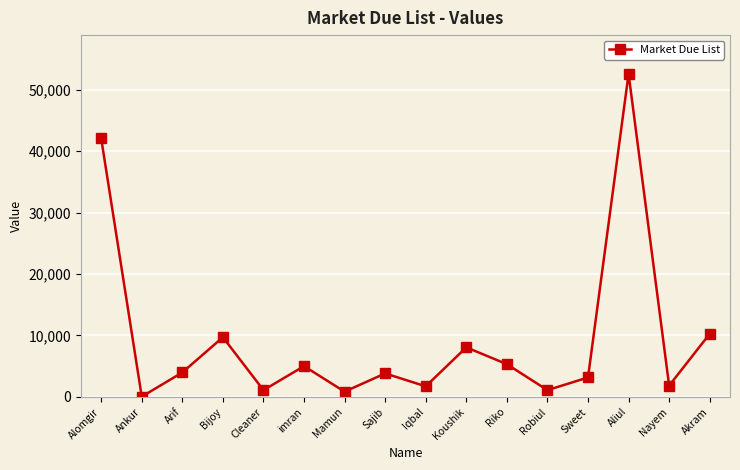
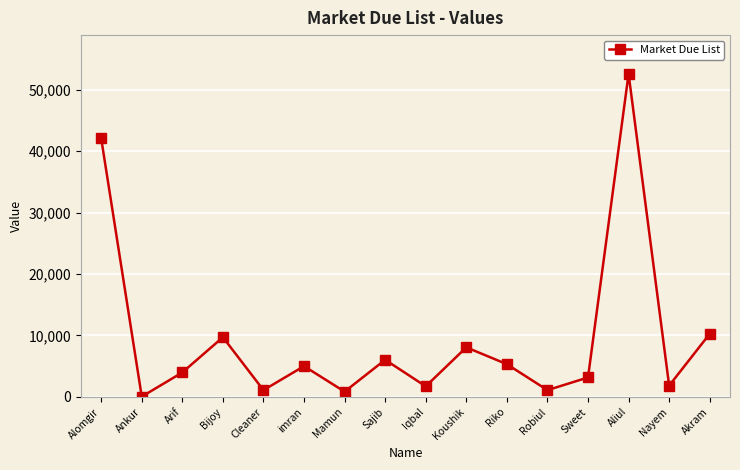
  {
    "Alomgir": "42,000",
    "Ankur": "0",
    "Arif": "4,000",
    "Bijoy": "10,000",
    "Cleaner": "1,000",
    "imran": "5,000",
    "Mamun": "1,000",
-   "Sajib": "4,000",
+   "Sajib": "6,000",
    "Iqbal": "2,000",
    "Koushik": "8,000",
    "Riko": "5,000",
    "Robiul": "1,000",
    "Sweet": "3,000",
    "Aliul": "53,000",
    "Nayem": "2,000",
    "Akram": "10,000"
  }
